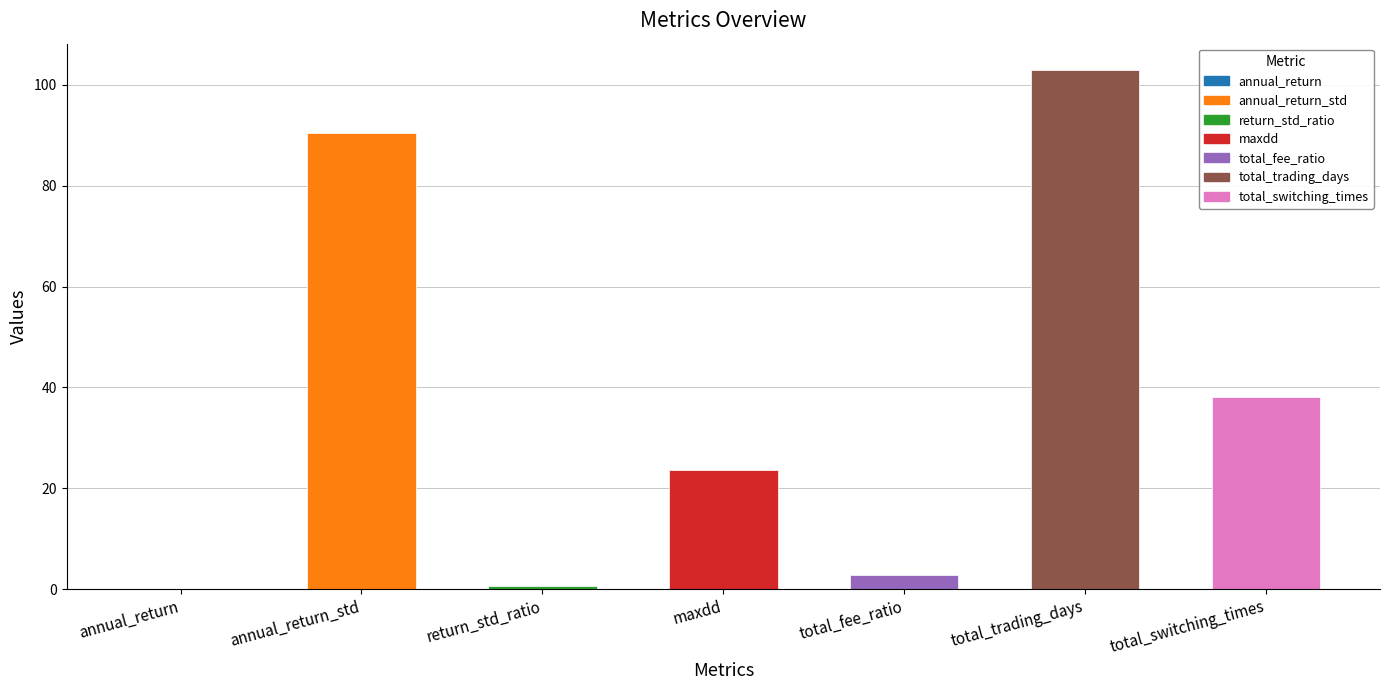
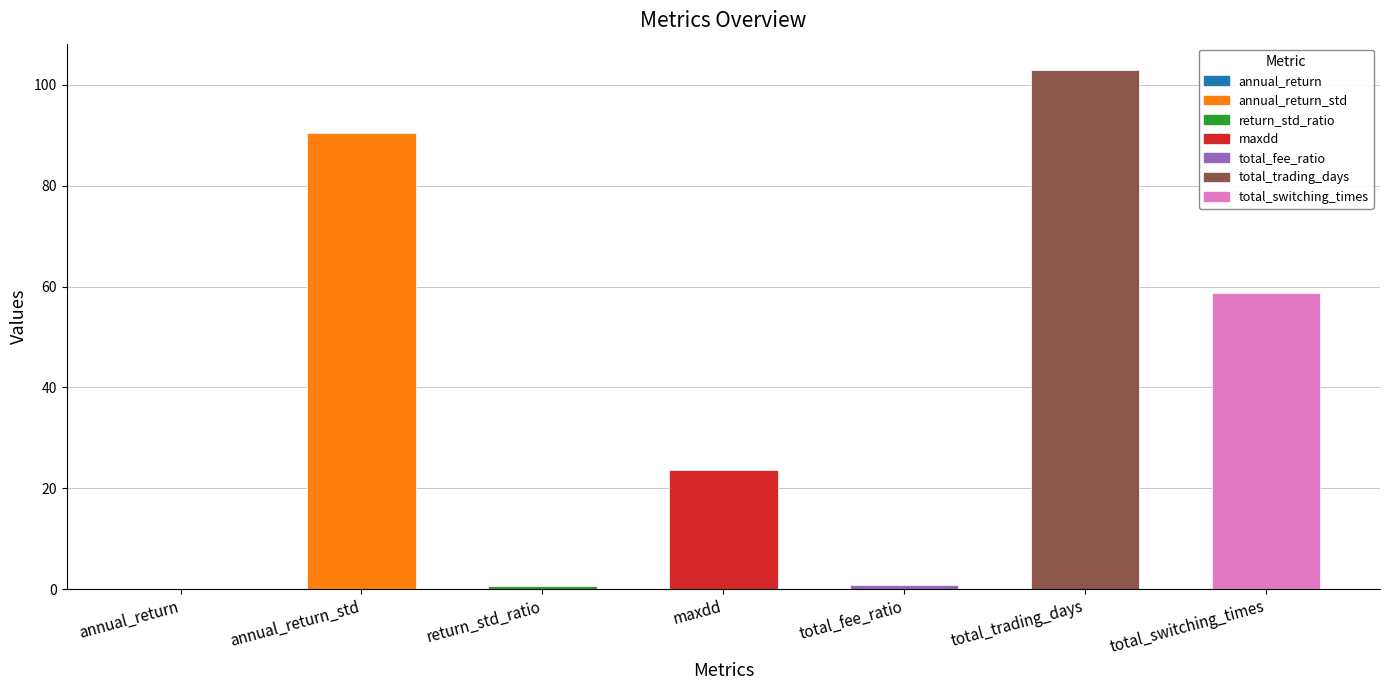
  {
    "annual_return_std": 90,
    "return_std_ratio": 1,
    "maxdd": 24,
-   "total_fee_ratio": 3,
+   "total_fee_ratio": 1,
    "total_trading_days": 103,
-   "total_switching_times": 38
+   "total_switching_times": 59
  }
